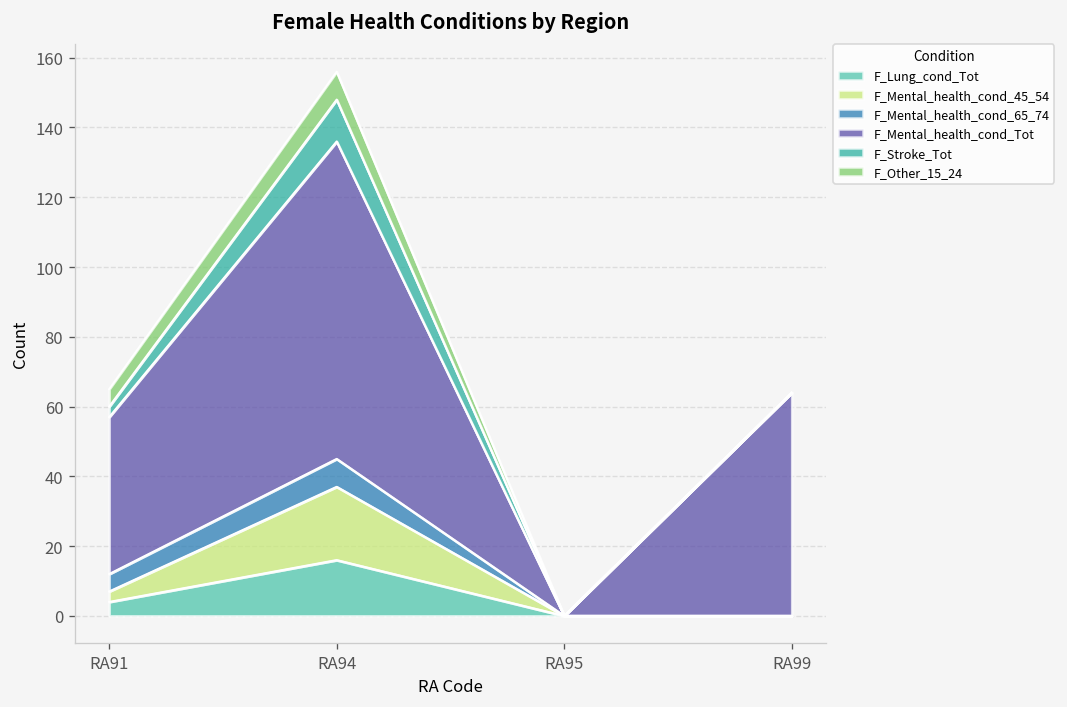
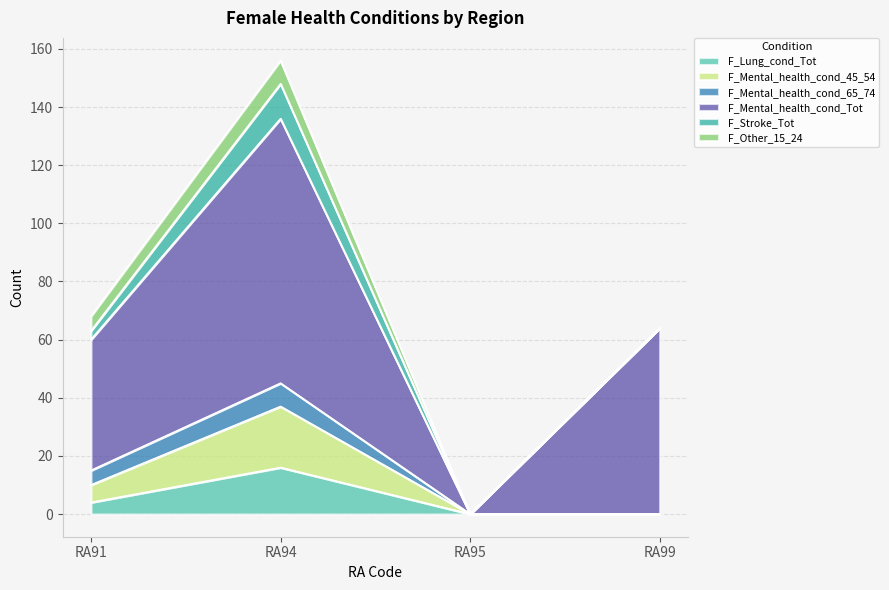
  {
    "F_Mental_health_cond_45_54": {
-     "RA91": 3,
+     "RA91": 6,
      "RA94": 21
    },
    "F_Mental_health_cond_Tot": {
      "RA91": 45,
      "RA94": 91
    },
    "F_Other_15_24": {
      "RA91": 5,
      "RA94": 8
    }
  }
